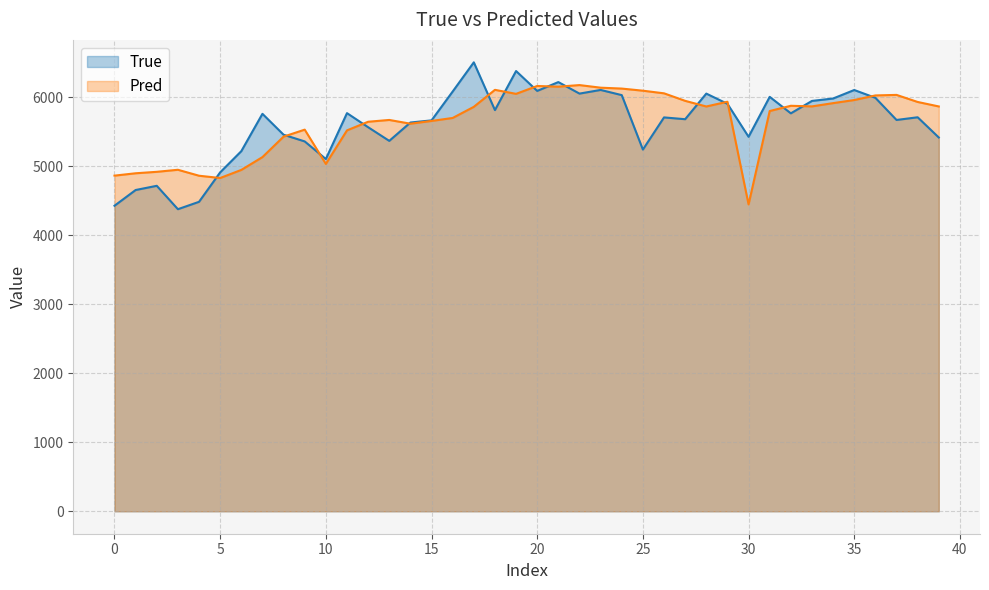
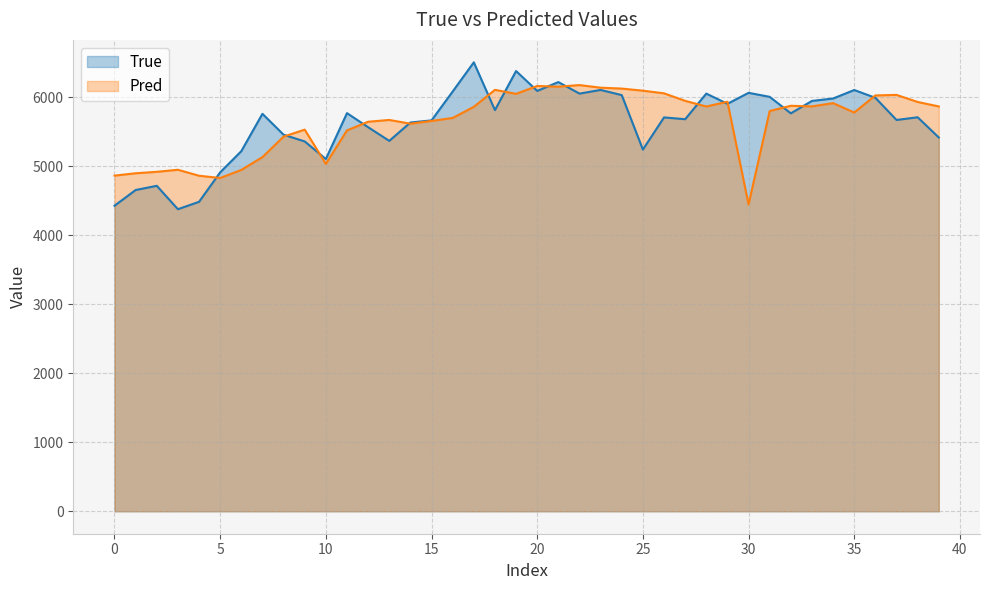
  {
    "True": {
      "0": 4400,
      "5": 4900,
      "10": 5100,
      "20": 6100,
      "25": 5200,
-     "30": 5400,
+     "30": 6100,
      "35": 6100
    },
    "Pred": {
      "0": 4900,
      "5": 4800,
      "10": 5000,
      "20": 6200,
      "25": 6100,
      "30": 4400,
-     "35": 6000
+     "35": 5800
    }
  }
